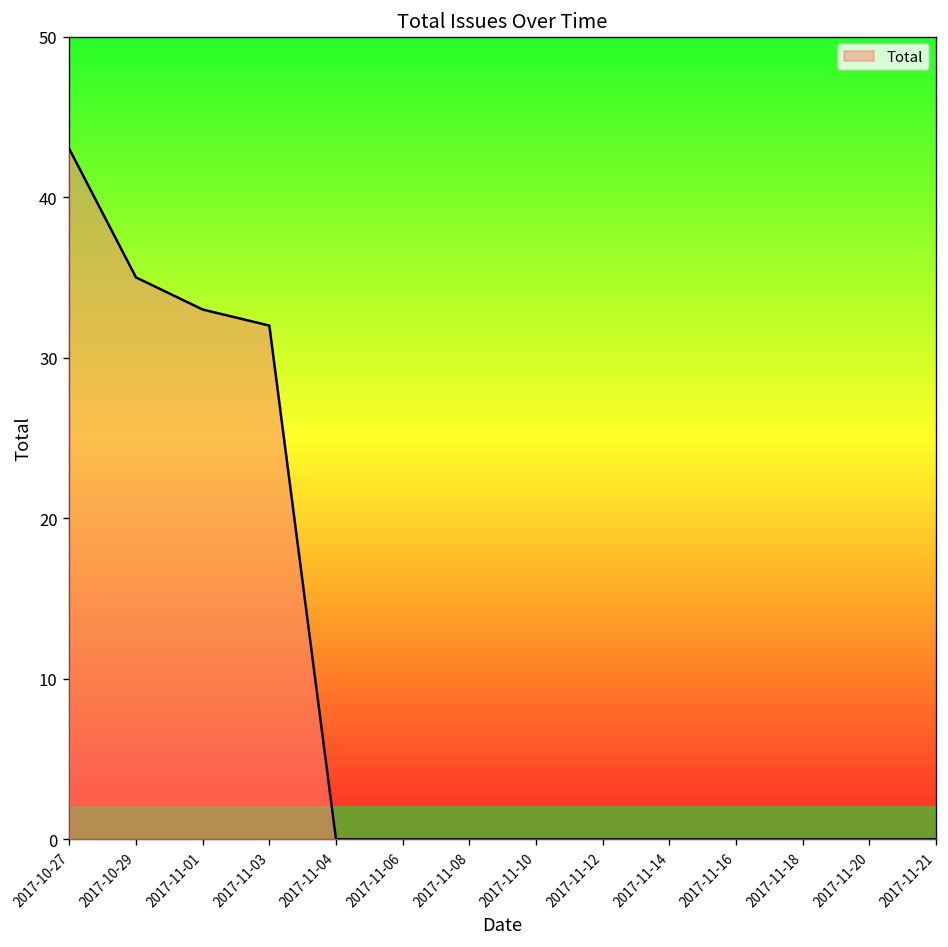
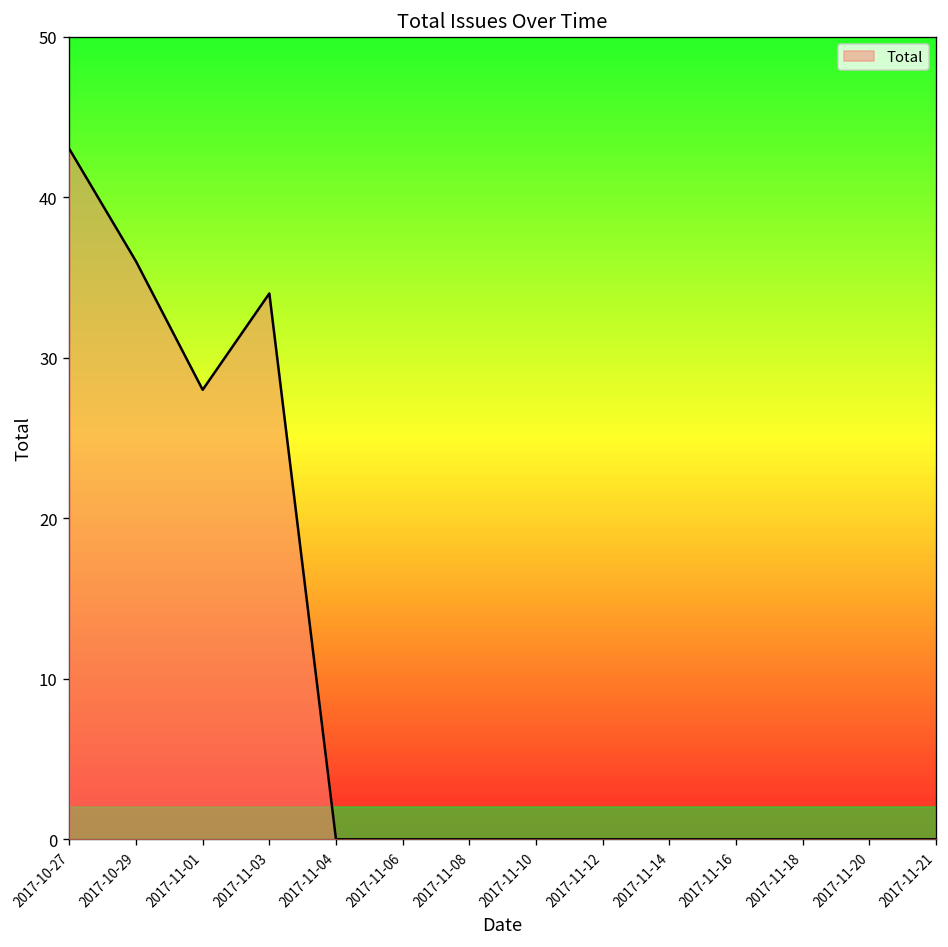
  {
    "2017-10-27": 43,
-   "2017-10-29": 35,
-   "2017-11-01": 33,
-   "2017-11-03": 32
+   "2017-10-29": 36,
+   "2017-11-01": 28,
+   "2017-11-03": 34
  }
